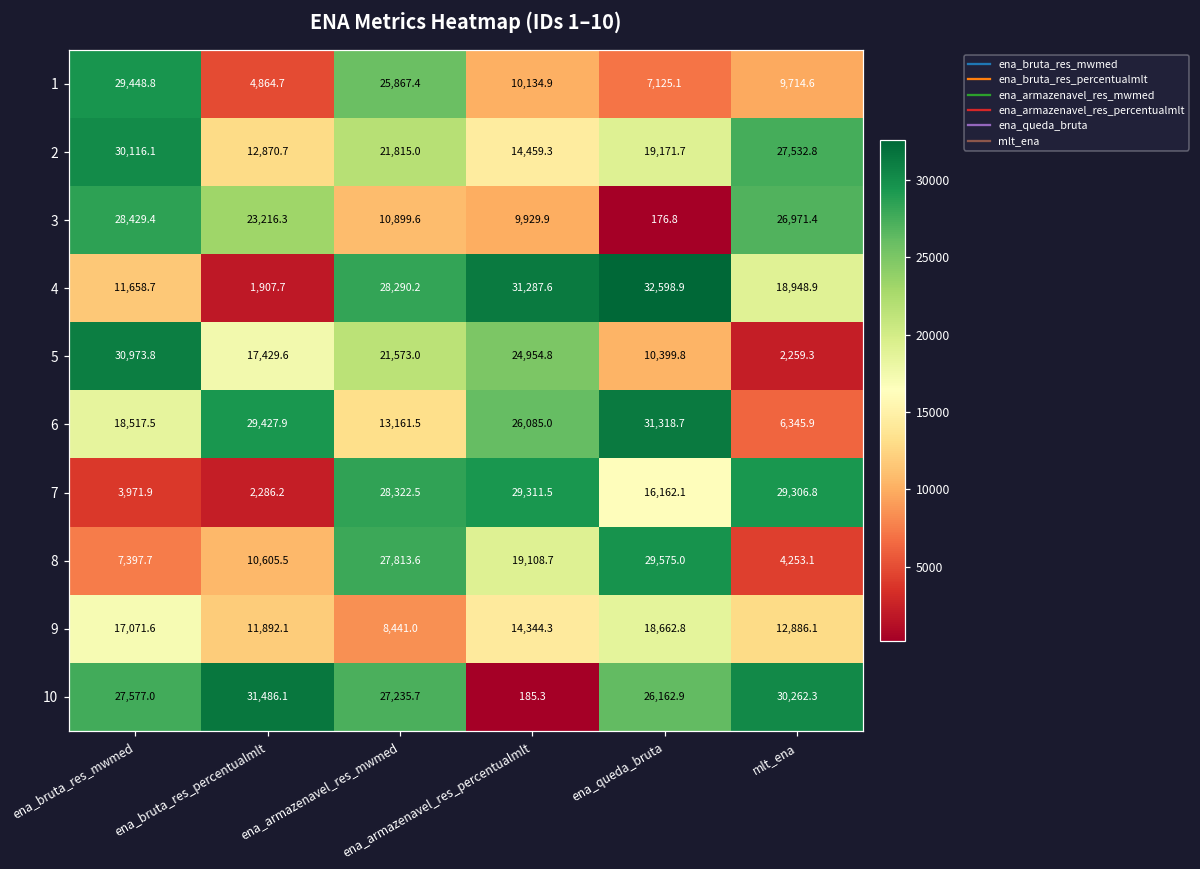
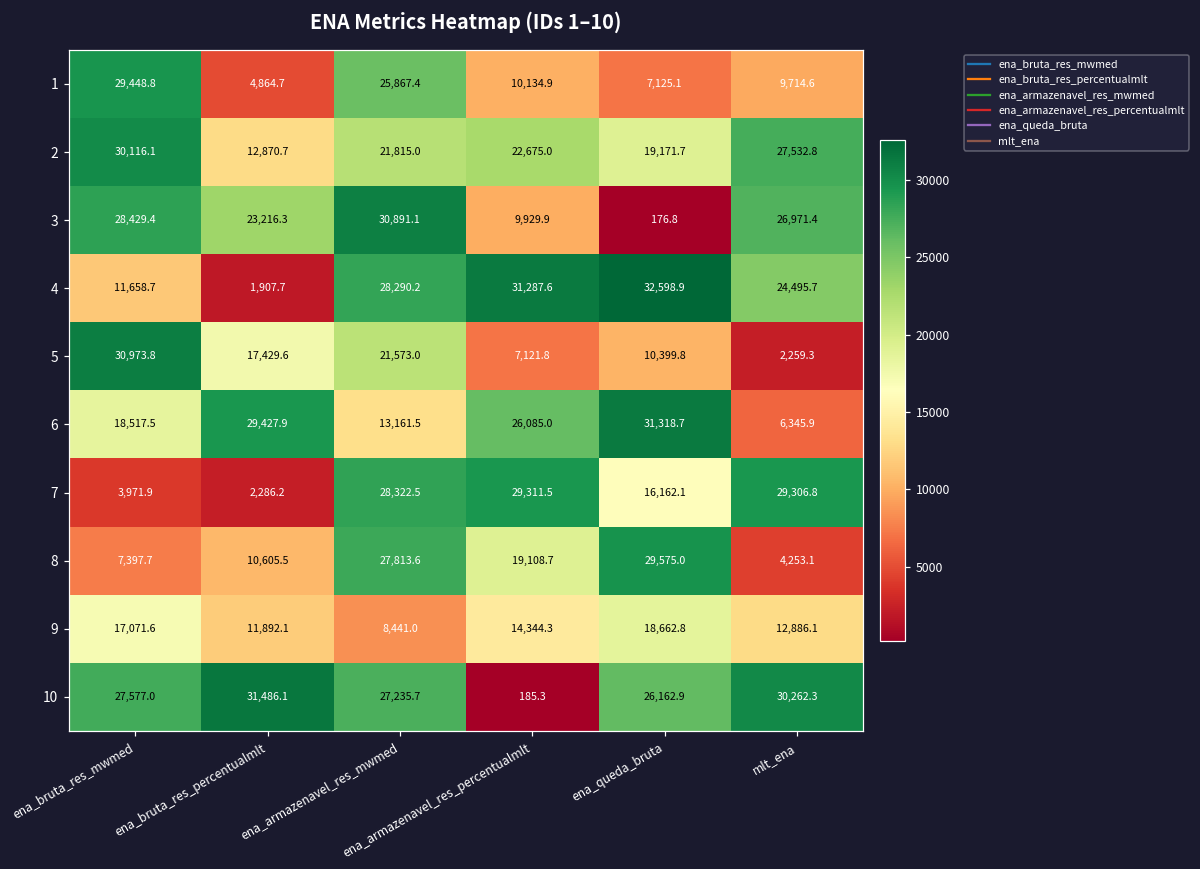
  {
    "1": {
      "ena_bruta_res_mwmed": "29,448.8",
      "ena_bruta_res_percentualmlt": "4,864.7",
      "ena_armazenavel_res_mwmed": "25,867.4",
      "ena_armazenavel_res_percentualmlt": "10,134.9",
      "ena_queda_bruta": "7,125.1",
      "mlt_ena": "9,714.6"
    },
    "2": {
      "ena_bruta_res_mwmed": "30,116.1",
      "ena_bruta_res_percentualmlt": "12,870.7",
      "ena_armazenavel_res_mwmed": "21,815.0",
-     "ena_armazenavel_res_percentualmlt": "14,459.3",
+     "ena_armazenavel_res_percentualmlt": "22,675.0",
      "ena_queda_bruta": "19,171.7",
      "mlt_ena": "27,532.8"
    },
    "3": {
      "ena_bruta_res_mwmed": "28,429.4",
      "ena_bruta_res_percentualmlt": "23,216.3",
-     "ena_armazenavel_res_mwmed": "10,899.6",
+     "ena_armazenavel_res_mwmed": "30,891.1",
      "ena_armazenavel_res_percentualmlt": "9,929.9",
      "ena_queda_bruta": "176.8",
      "mlt_ena": "26,971.4"
    },
    "4": {
      "ena_bruta_res_mwmed": "11,658.7",
      "ena_bruta_res_percentualmlt": "1,907.7",
      "ena_armazenavel_res_mwmed": "28,290.2",
      "ena_armazenavel_res_percentualmlt": "31,287.6",
      "ena_queda_bruta": "32,598.9",
-     "mlt_ena": "18,948.9"
+     "mlt_ena": "24,495.7"
    },
    "5": {
      "ena_bruta_res_mwmed": "30,973.8",
      "ena_bruta_res_percentualmlt": "17,429.6",
      "ena_armazenavel_res_mwmed": "21,573.0",
-     "ena_armazenavel_res_percentualmlt": "24,954.8",
+     "ena_armazenavel_res_percentualmlt": "7,121.8",
      "ena_queda_bruta": "10,399.8",
      "mlt_ena": "2,259.3"
    },
    "6": {
      "ena_bruta_res_mwmed": "18,517.5",
      "ena_bruta_res_percentualmlt": "29,427.9",
      "ena_armazenavel_res_mwmed": "13,161.5",
      "ena_armazenavel_res_percentualmlt": "26,085.0",
      "ena_queda_bruta": "31,318.7",
      "mlt_ena": "6,345.9"
    },
    "7": {
      "ena_bruta_res_mwmed": "3,971.9",
      "ena_bruta_res_percentualmlt": "2,286.2",
      "ena_armazenavel_res_mwmed": "28,322.5",
      "ena_armazenavel_res_percentualmlt": "29,311.5",
      "ena_queda_bruta": "16,162.1",
      "mlt_ena": "29,306.8"
    },
    "8": {
      "ena_bruta_res_mwmed": "7,397.7",
      "ena_bruta_res_percentualmlt": "10,605.5",
      "ena_armazenavel_res_mwmed": "27,813.6",
      "ena_armazenavel_res_percentualmlt": "19,108.7",
      "ena_queda_bruta": "29,575.0",
      "mlt_ena": "4,253.1"
    },
    "9": {
      "ena_bruta_res_mwmed": "17,071.6",
      "ena_bruta_res_percentualmlt": "11,892.1",
      "ena_armazenavel_res_mwmed": "8,441.0",
      "ena_armazenavel_res_percentualmlt": "14,344.3",
      "ena_queda_bruta": "18,662.8",
      "mlt_ena": "12,886.1"
    },
    "10": {
      "ena_bruta_res_mwmed": "27,577.0",
      "ena_bruta_res_percentualmlt": "31,486.1",
      "ena_armazenavel_res_mwmed": "27,235.7",
      "ena_armazenavel_res_percentualmlt": "185.3",
      "ena_queda_bruta": "26,162.9",
      "mlt_ena": "30,262.3"
    }
  }
